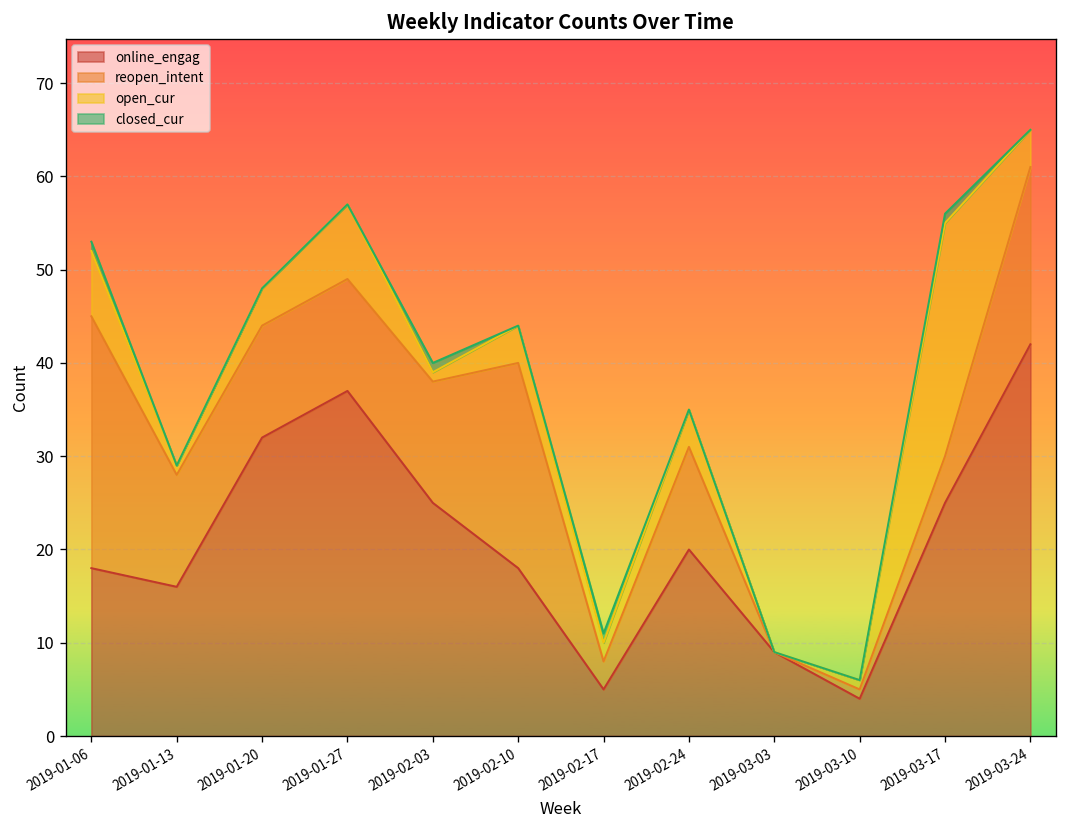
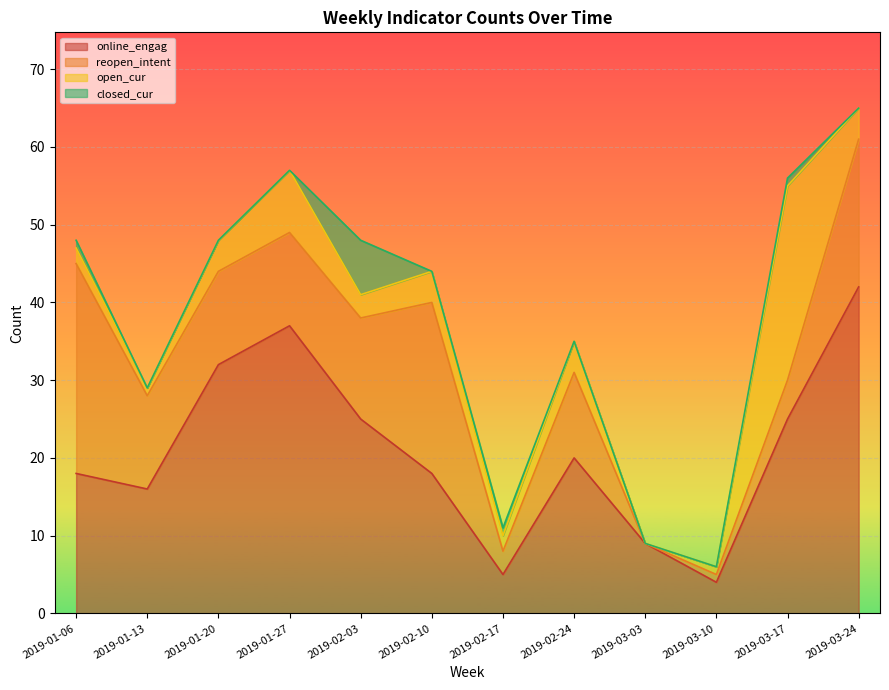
  {
    "online_engag": {
      "2019-01-06": 18,
      "2019-01-13": 16,
      "2019-01-20": 32,
      "2019-01-27": 37,
      "2019-02-03": 25,
      "2019-02-10": 18,
      "2019-02-17": 5,
      "2019-02-24": 20,
      "2019-03-10": 4,
      "2019-03-17": 25,
      "2019-03-24": 42
    },
    "reopen_intent": {
      "2019-01-06": 27,
      "2019-01-13": 12,
      "2019-01-20": 12,
      "2019-01-27": 12,
      "2019-02-03": 13,
      "2019-02-10": 22,
      "2019-02-17": 3,
      "2019-02-24": 11,
      "2019-03-10": 1,
      "2019-03-17": 5,
      "2019-03-24": 19
    },
    "open_cur": {
-     "2019-01-06": 7,
-     "2019-02-03": 1,
+     "2019-01-06": 2,
+     "2019-02-03": 3,
      "2019-02-17": 2,
      "2019-03-17": 25
    },
    "closed_cur": {
      "2019-01-06": 1,
-     "2019-02-03": 1,
+     "2019-02-03": 7,
      "2019-02-17": 1,
      "2019-03-17": 1
    }
  }
